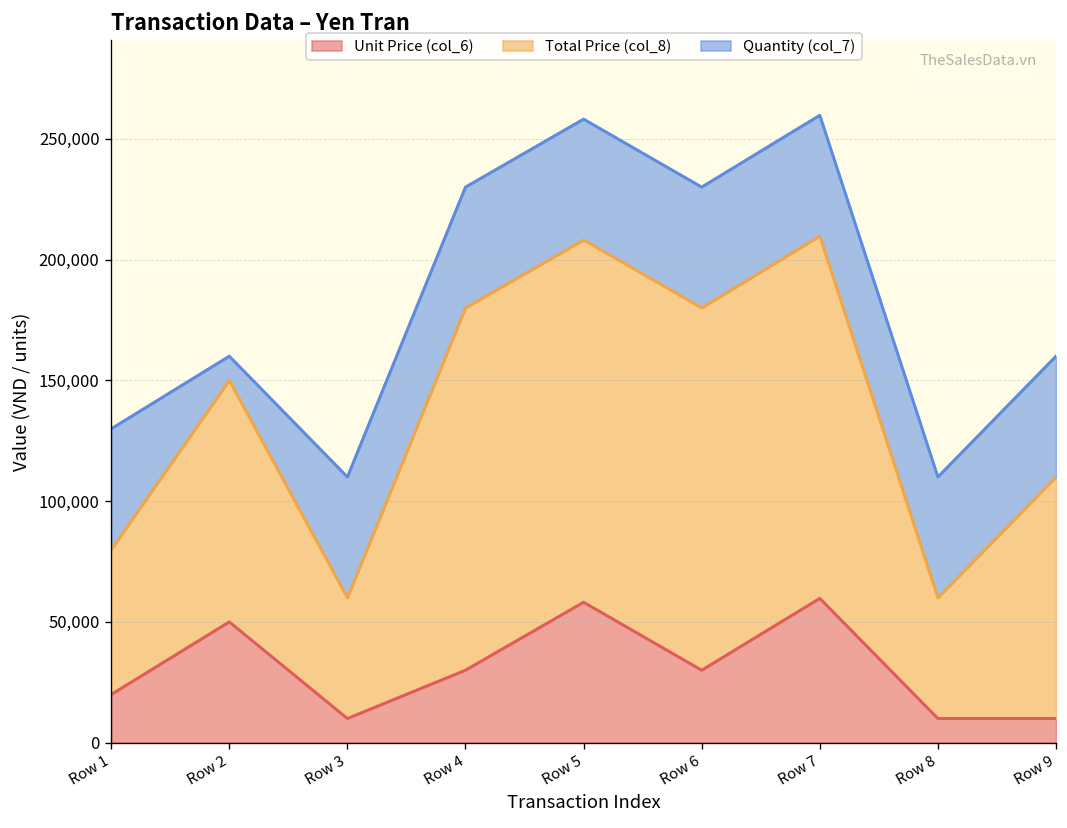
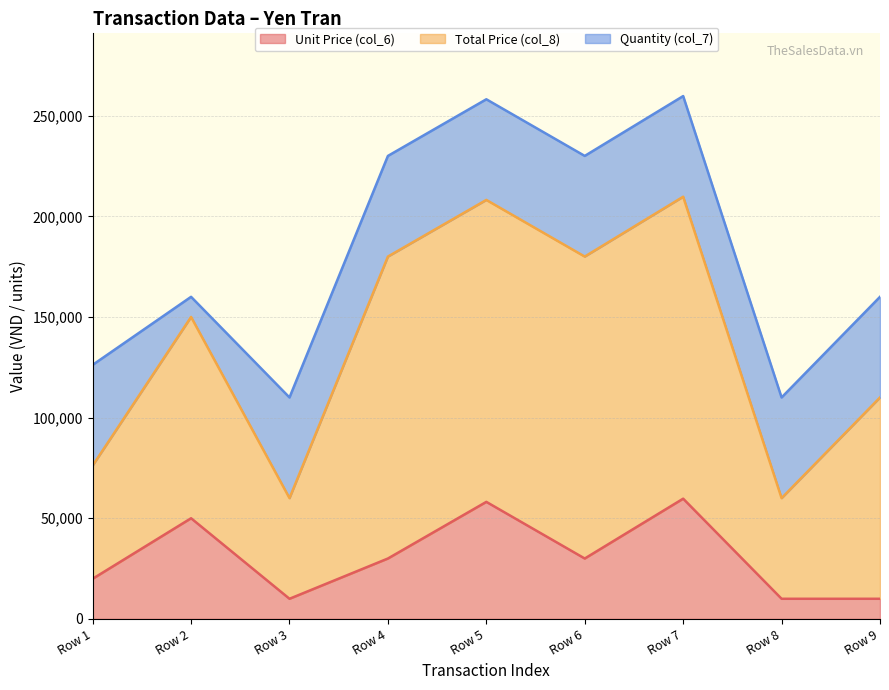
  {
    "Unit Price (col_6)": {
      "Row 1": "20,000",
      "Row 2": "50,000",
      "Row 3": "10,000",
      "Row 4": "30,000",
      "Row 5": "58,000",
      "Row 6": "30,000",
      "Row 7": "60,000",
      "Row 8": "10,000",
      "Row 9": "10,000"
    },
    "Total Price (col_8)": {
-     "Row 1": "60,000",
+     "Row 1": "56,000",
      "Row 2": "100,000",
      "Row 3": "50,000",
      "Row 4": "150,000",
      "Row 5": "150,000",
      "Row 6": "150,000",
      "Row 7": "150,000",
      "Row 8": "50,000",
      "Row 9": "100,000"
    },
    "Quantity (col_7)": {
      "Row 1": "50,000",
      "Row 2": "10,000",
      "Row 3": "50,000",
      "Row 4": "50,000",
      "Row 5": "50,000",
      "Row 6": "50,000",
      "Row 7": "50,000",
      "Row 8": "50,000",
      "Row 9": "50,000"
    }
  }
